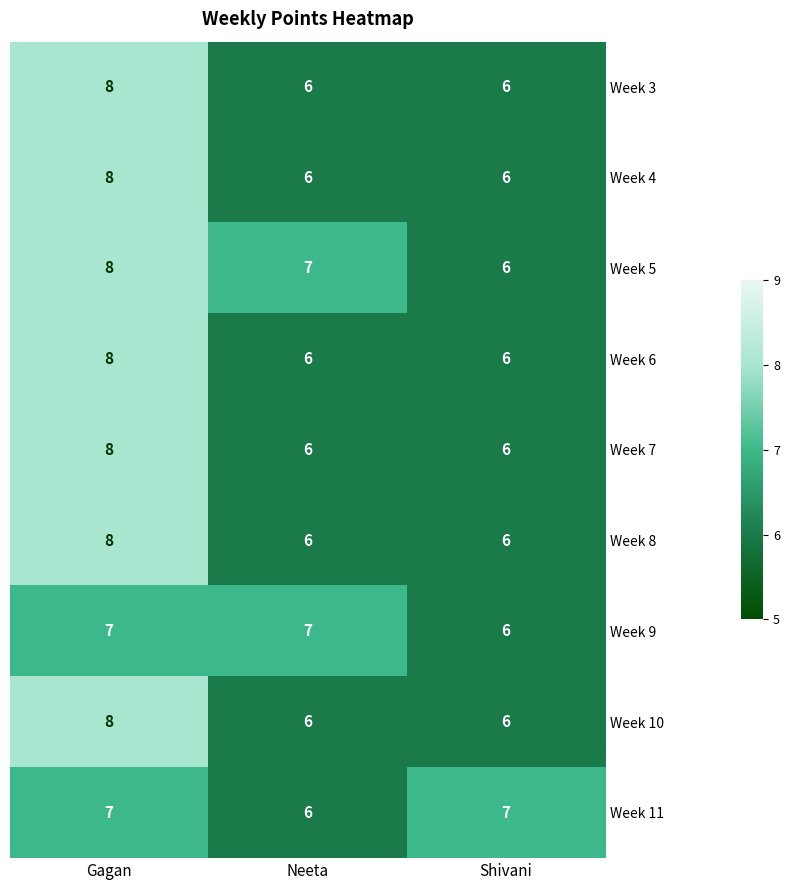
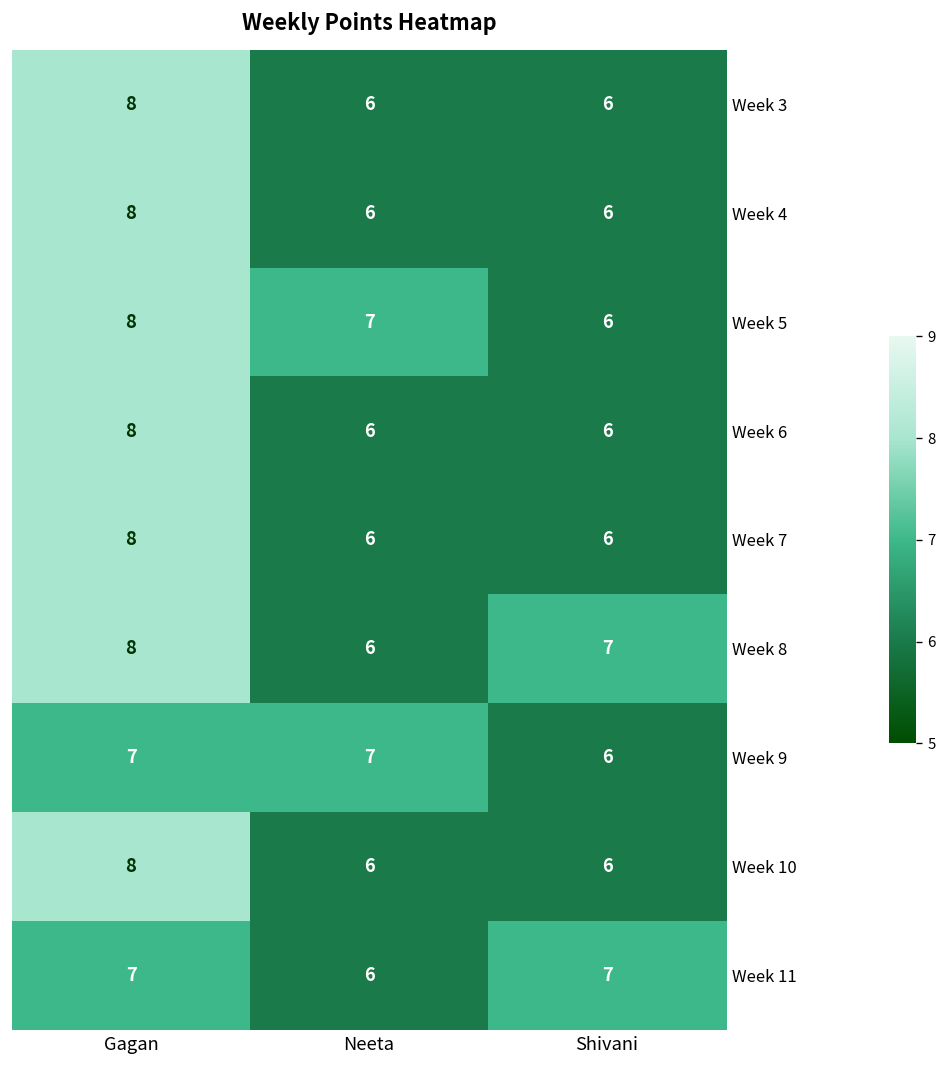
  {
    "Week 3": {
      "Gagan": 8,
      "Neeta": 6,
      "Shivani": 6
    },
    "Week 4": {
      "Gagan": 8,
      "Neeta": 6,
      "Shivani": 6
    },
    "Week 5": {
      "Gagan": 8,
      "Neeta": 7,
      "Shivani": 6
    },
    "Week 6": {
      "Gagan": 8,
      "Neeta": 6,
      "Shivani": 6
    },
    "Week 7": {
      "Gagan": 8,
      "Neeta": 6,
      "Shivani": 6
    },
    "Week 8": {
      "Gagan": 8,
      "Neeta": 6,
-     "Shivani": 6
+     "Shivani": 7
    },
    "Week 9": {
      "Gagan": 7,
      "Neeta": 7,
      "Shivani": 6
    },
    "Week 10": {
      "Gagan": 8,
      "Neeta": 6,
      "Shivani": 6
    },
    "Week 11": {
      "Gagan": 7,
      "Neeta": 6,
      "Shivani": 7
    }
  }
